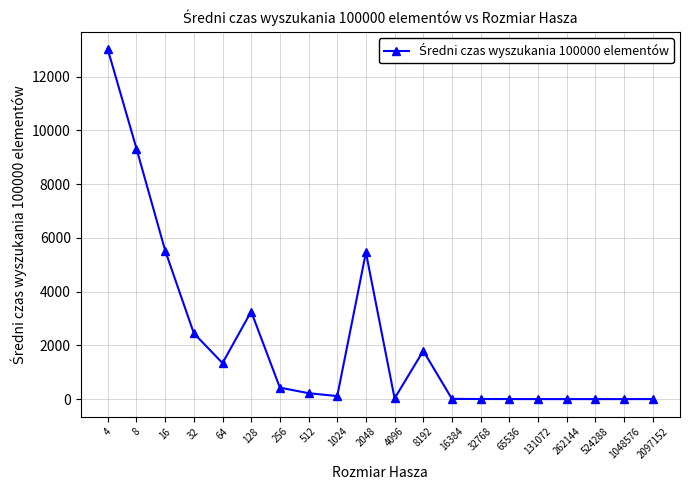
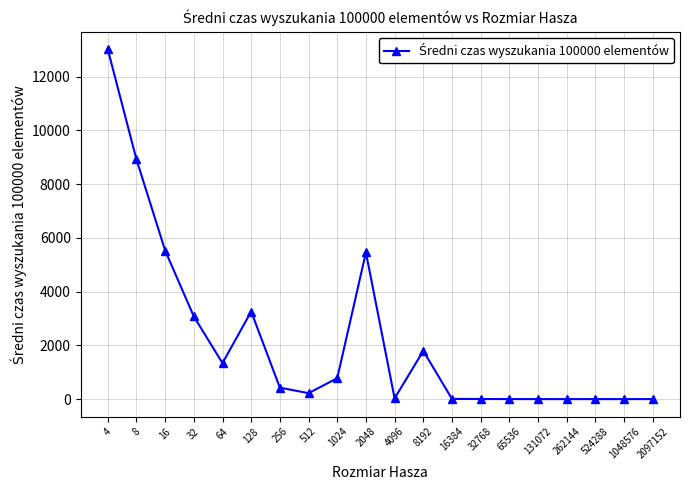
  {
    "4": 13000,
-   "8": 9300,
+   "8": 8900,
    "16": 5500,
-   "32": 2500,
+   "32": 3100,
    "64": 1300,
    "128": 3300,
    "256": 400,
    "512": 200,
-   "1024": 100,
+   "1024": 800,
    "2048": 5500,
    "4096": 0,
    "8192": 1800,
    "16384": 0,
    "32768": 0,
    "65536": 0,
    "131072": 0,
    "262144": 0,
    "524288": 0,
    "1048576": 0,
    "2097152": 0
  }
